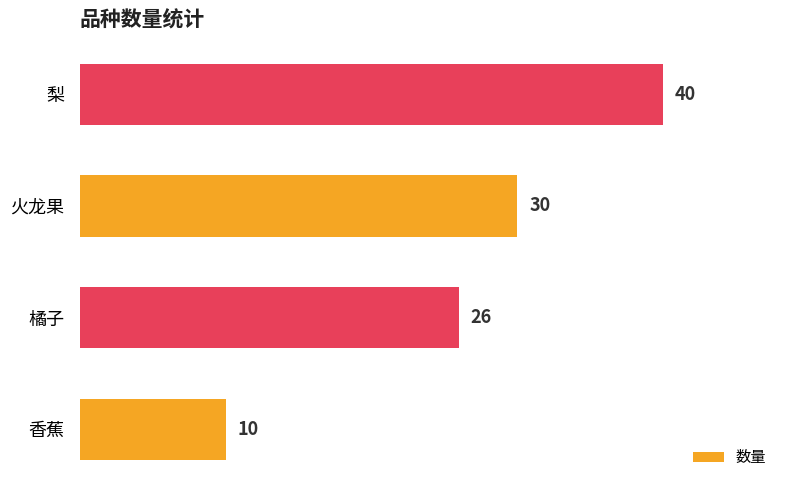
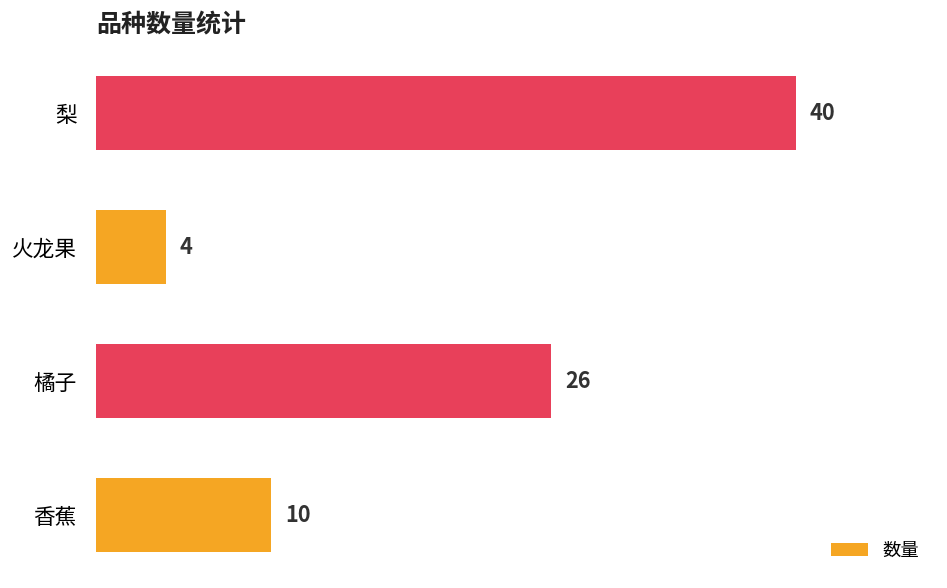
  {
    "梨": 40,
-   "火龙果": 30,
+   "火龙果": 4,
    "橘子": 26,
    "香蕉": 10
  }
